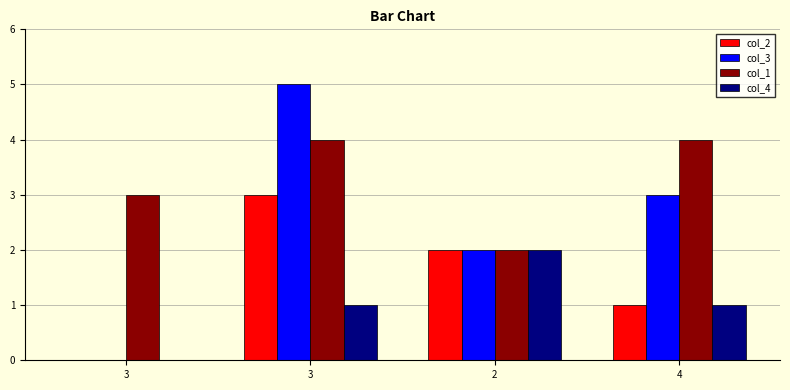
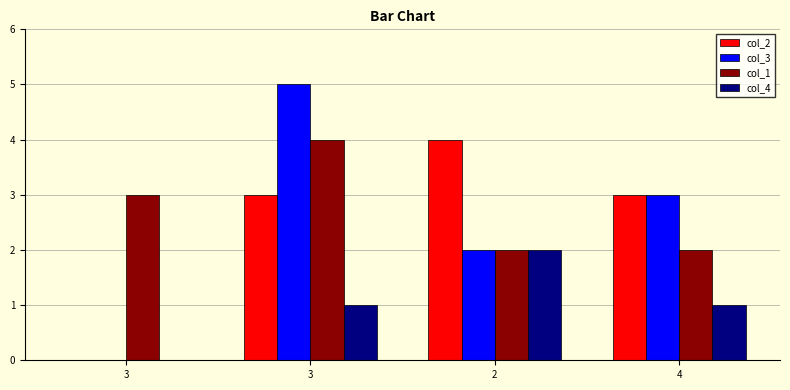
  {
    "col_2": {
-     "2": 2,
-     "4": 1
+     "2": 4,
+     "4": 3
    },
    "col_3": {
      "2": 2,
      "4": 3
    },
    "col_1": {
      "2": 2,
-     "4": 4
+     "4": 2
    },
    "col_4": {
      "2": 2,
      "4": 1
    }
  }
